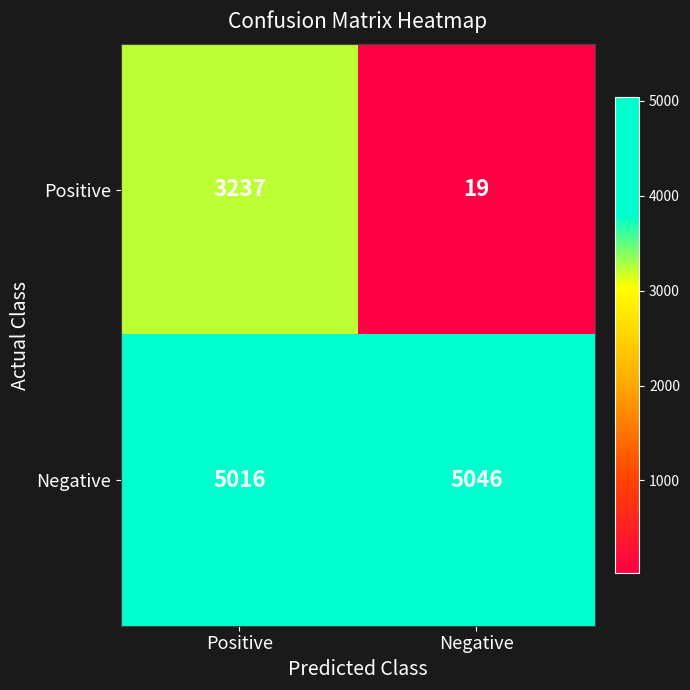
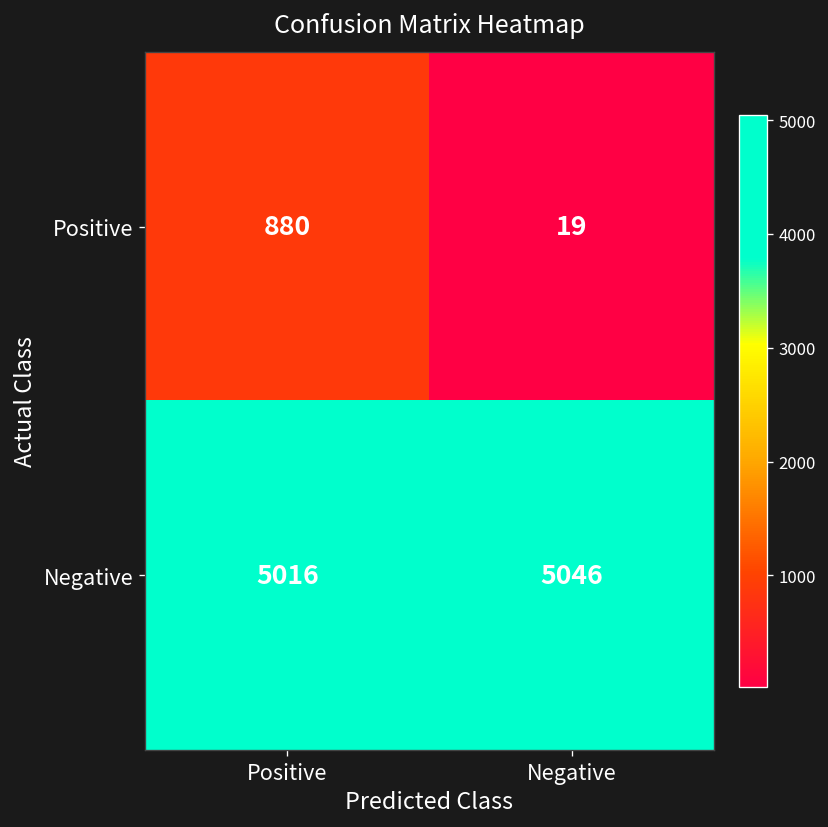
  {
    "Positive": {
-     "Positive": 3237,
+     "Positive": 880,
      "Negative": 19
    },
    "Negative": {
      "Positive": 5016,
      "Negative": 5046
    }
  }
